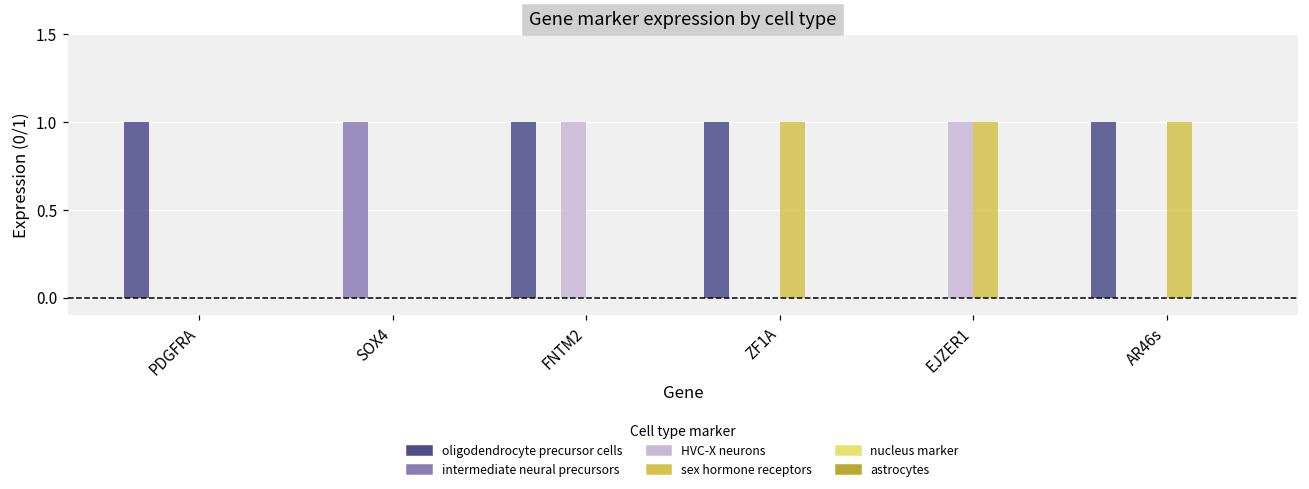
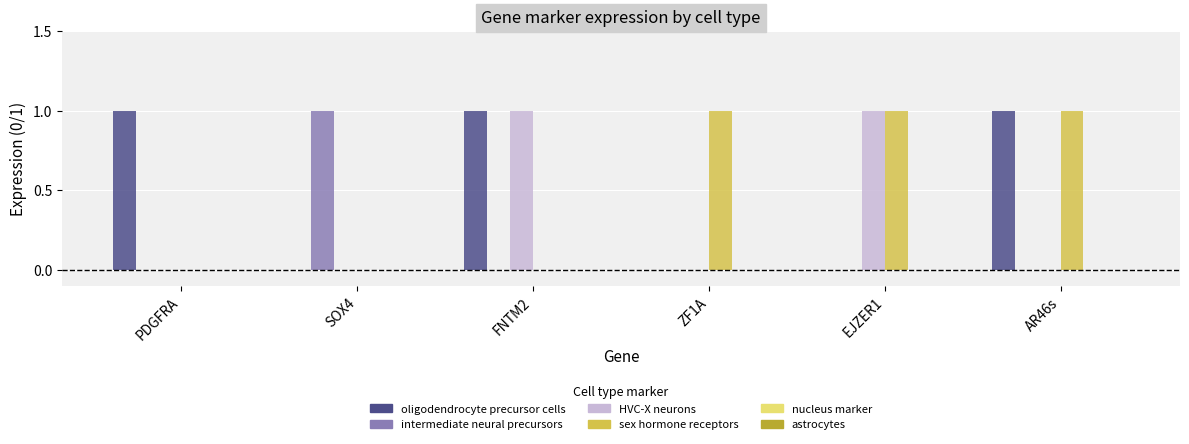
  {
    "oligodendrocyte precursor cells": {
      "PDGFRA": 1,
      "SOX4": 0,
      "FNTM2": 1,
-     "ZF1A": 1,
+     "ZF1A": 0,
      "EJZER1": 0,
      "AR46s": 1
    },
    "intermediate neural precursors": {
      "PDGFRA": 0,
      "SOX4": 1,
      "FNTM2": 0,
      "ZF1A": 0,
      "EJZER1": 0,
      "AR46s": 0
    },
    "HVC-X neurons": {
      "PDGFRA": 0,
      "SOX4": 0,
      "FNTM2": 1,
      "ZF1A": 0,
      "EJZER1": 1,
      "AR46s": 0
    }
  }
